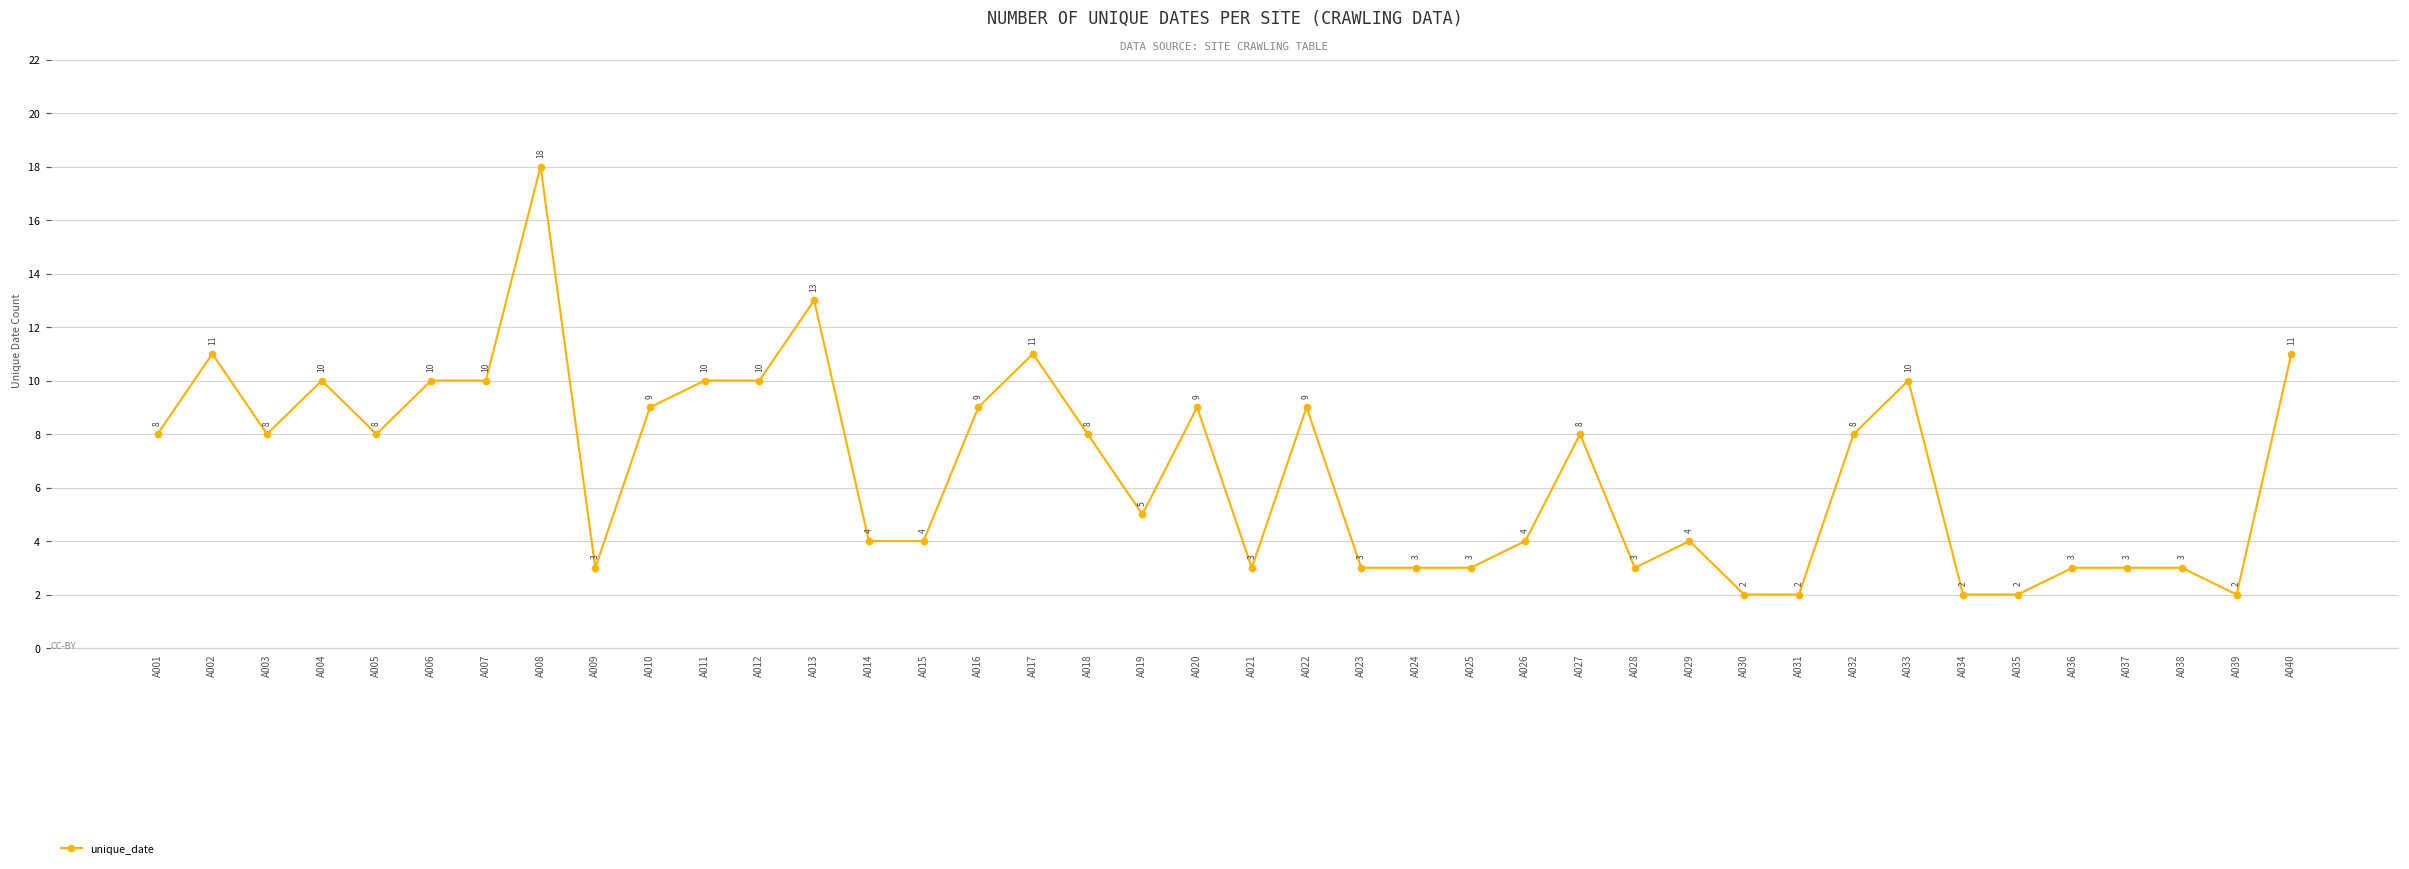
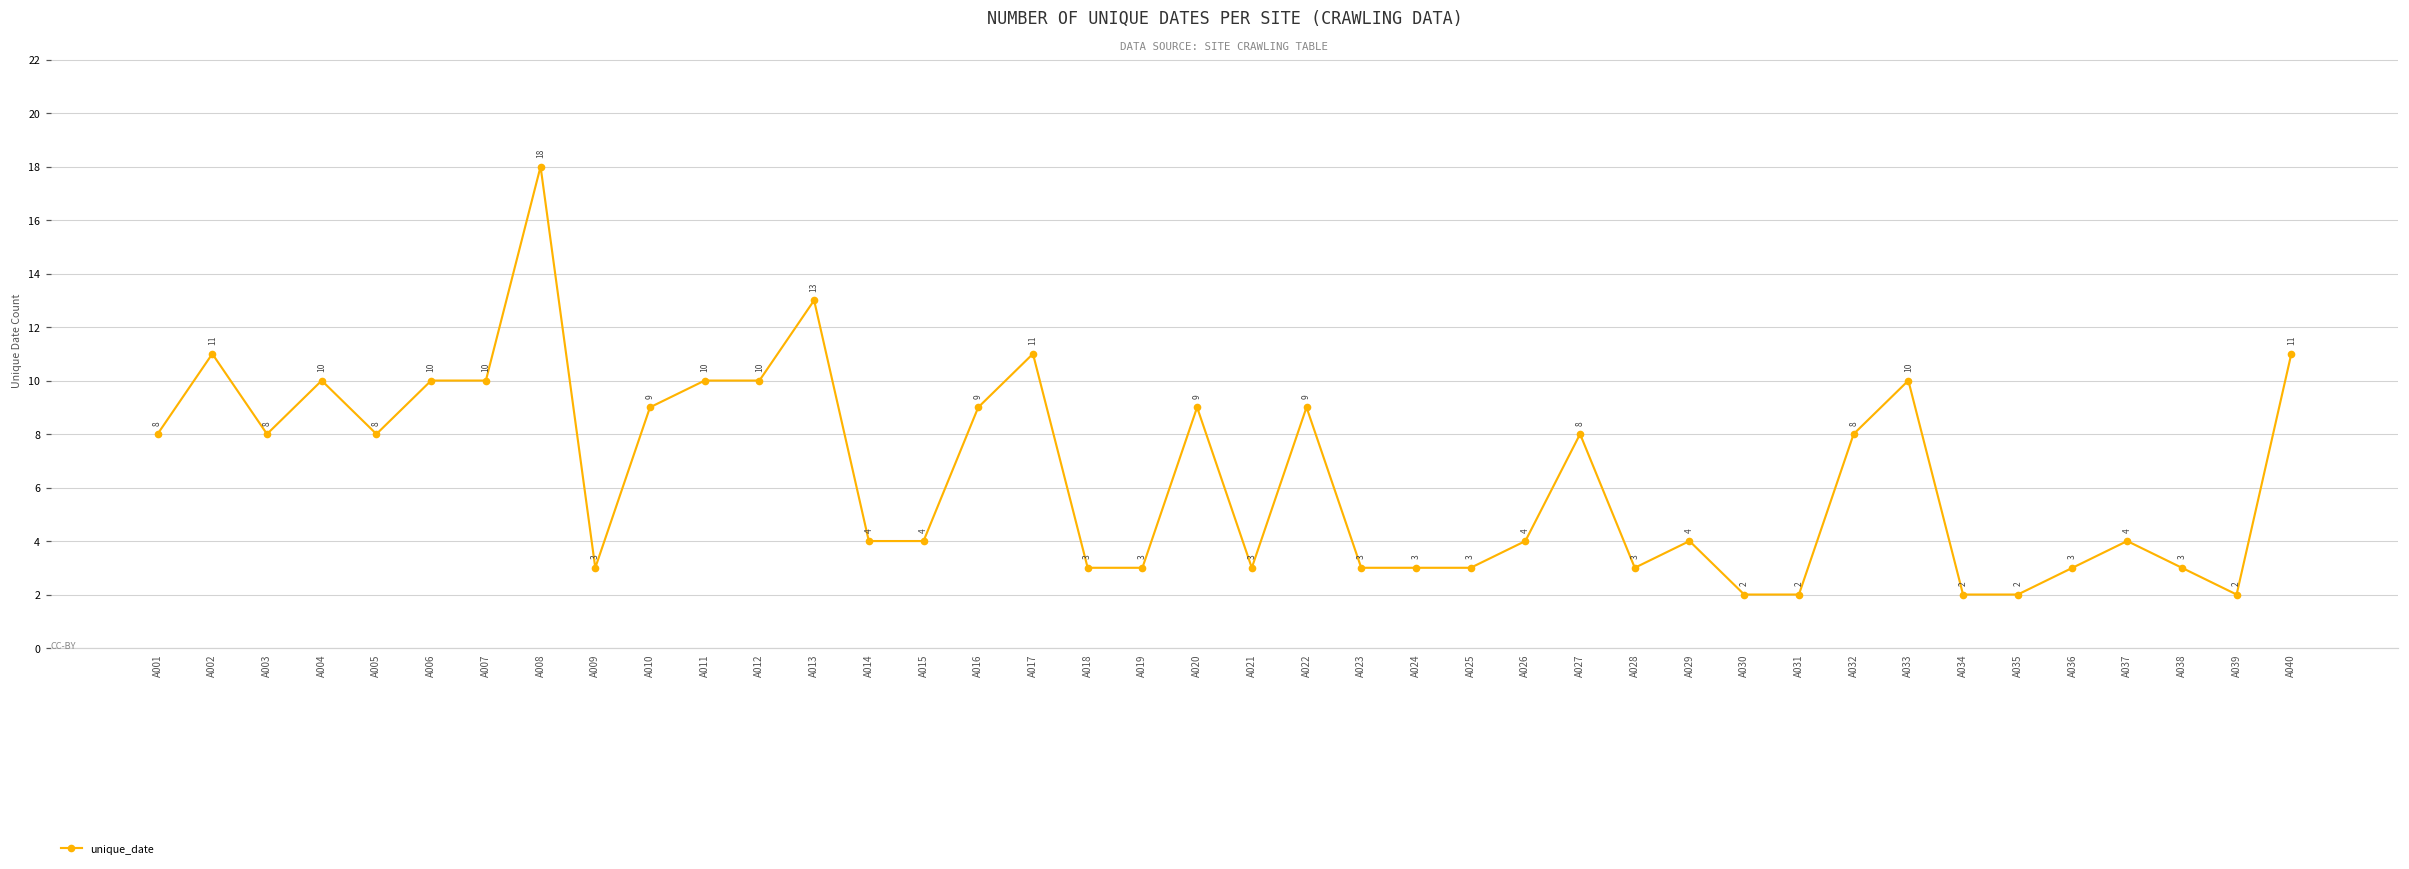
  {
    "A001": 8,
    "A002": 11,
    "A003": 8,
    "A004": 10,
    "A005": 8,
    "A006": 10,
    "A007": 10,
    "A008": 18,
    "A009": 3,
    "A010": 9,
    "A011": 10,
    "A012": 10,
    "A013": 13,
    "A014": 4,
    "A015": 4,
    "A016": 9,
    "A017": 11,
-   "A018": 8,
-   "A019": 5,
+   "A018": 3,
+   "A019": 3,
    "A020": 9,
    "A021": 3,
    "A022": 9,
    "A023": 3,
    "A024": 3,
    "A025": 3,
    "A026": 4,
    "A027": 8,
    "A028": 3,
    "A029": 4,
    "A030": 2,
    "A031": 2,
    "A032": 8,
    "A033": 10,
    "A034": 2,
    "A035": 2,
    "A036": 3,
-   "A037": 3,
+   "A037": 4,
    "A038": 3,
    "A039": 2,
    "A040": 11
  }
